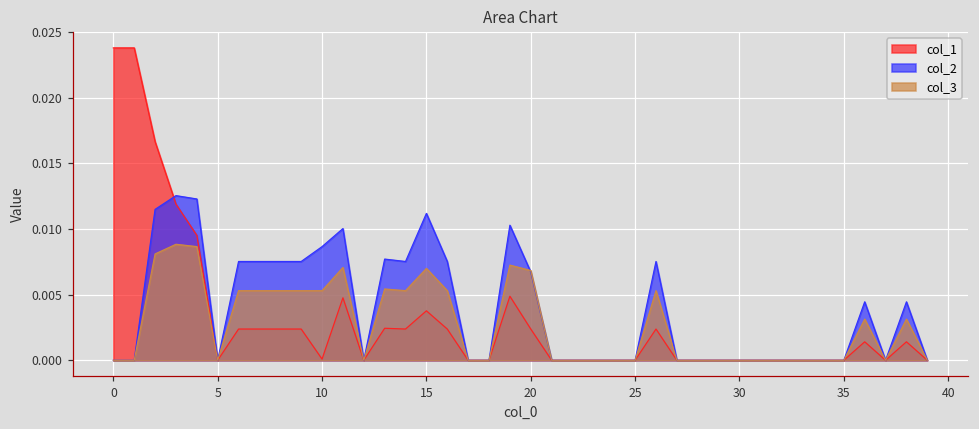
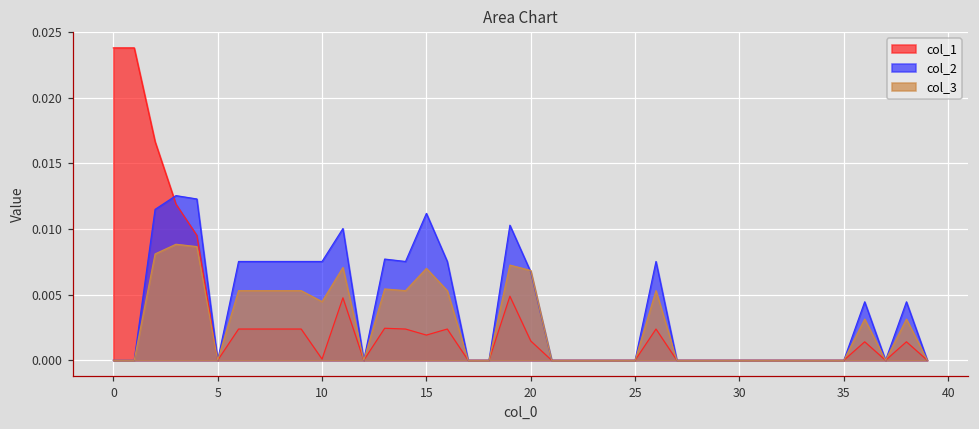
  {
    "col_1": {
      "0": 0.0238,
      "10": 0.0001,
-     "15": 0.0038,
-     "20": 0.0024
+     "15": 0.0019,
+     "20": 0.0015
    },
    "col_2": {
-     "10": 0.0087,
+     "10": 0.0075,
      "15": 0.0112
    },
    "col_3": {
-     "10": 0.0053,
+     "10": 0.0045,
      "15": 0.0070
    }
  }
